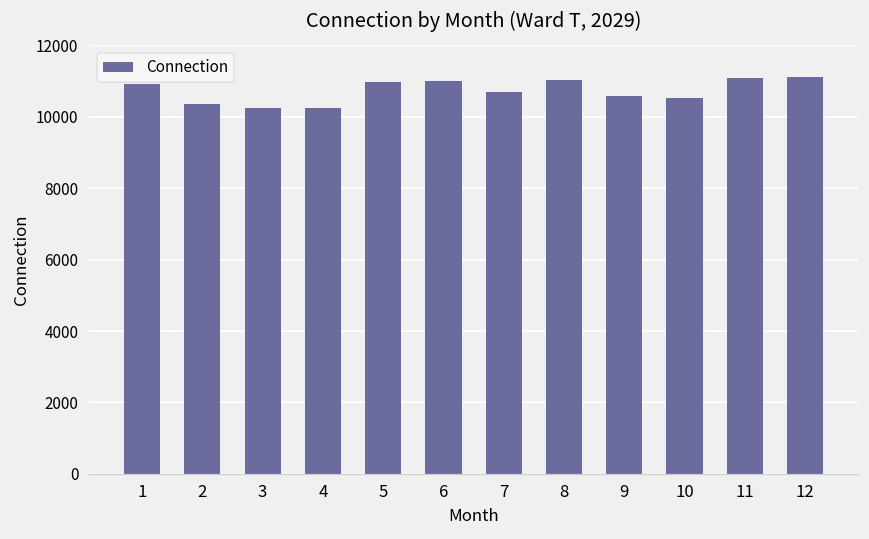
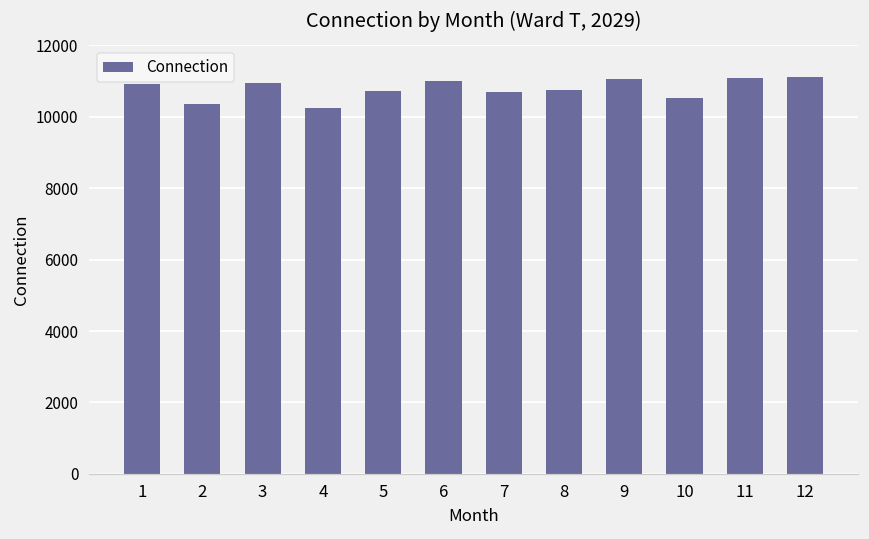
  {
    "1": 10900,
    "2": 10400,
-   "3": 10200,
+   "3": 11000,
    "4": 10300,
-   "5": 11000,
+   "5": 10700,
    "6": 11000,
    "7": 10700,
-   "8": 11000,
-   "9": 10600,
+   "8": 10800,
+   "9": 11100,
    "10": 10500,
    "11": 11100,
    "12": 11100
  }
